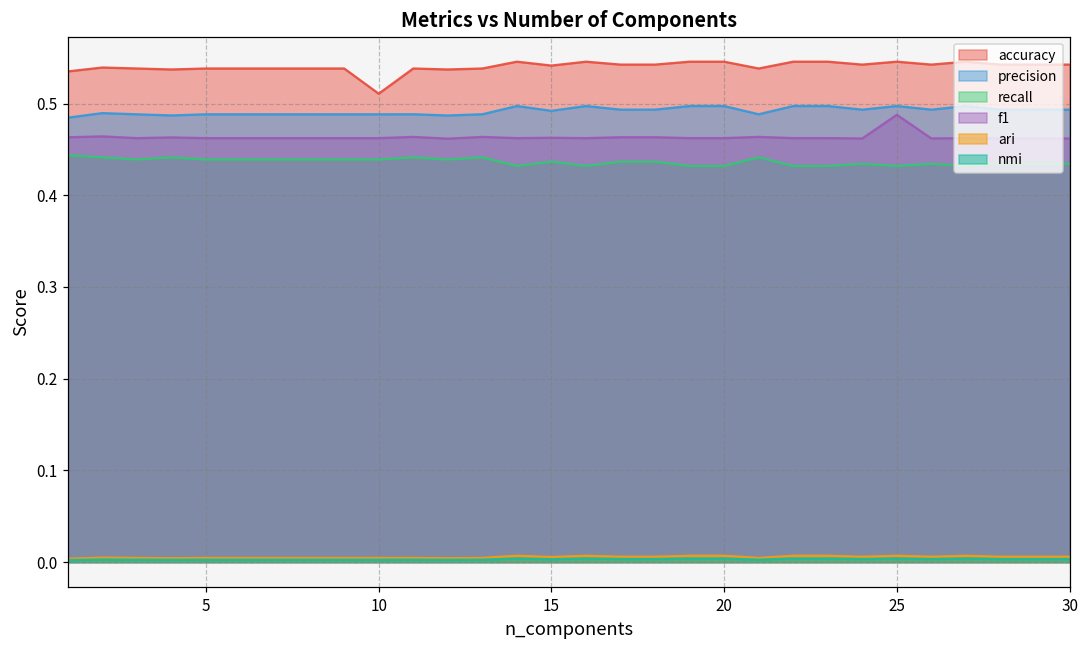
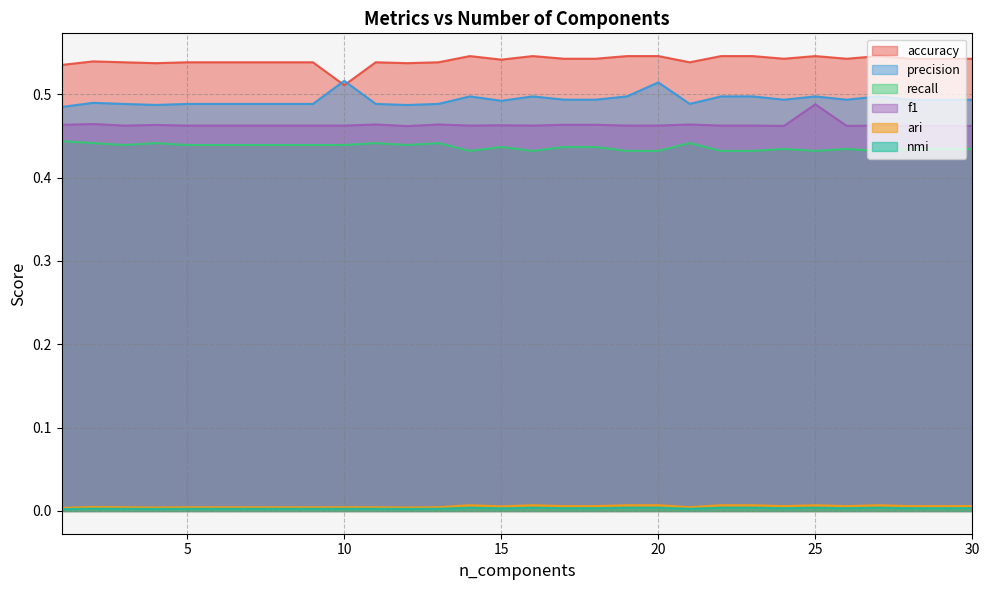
  {
    "accuracy": {
      "5": 0.54,
      "10": 0.51,
      "15": 0.54,
      "20": 0.55,
      "25": 0.55,
      "30": 0.54
    },
    "precision": {
      "5": 0.49,
-     "10": 0.49,
+     "10": 0.52,
      "15": 0.49,
-     "20": 0.50,
+     "20": 0.51,
      "25": 0.50,
      "30": 0.49
    },
    "f1": {
      "5": 0.46,
      "10": 0.46,
      "15": 0.46,
      "20": 0.46,
      "25": 0.49,
      "30": 0.46
    }
  }
